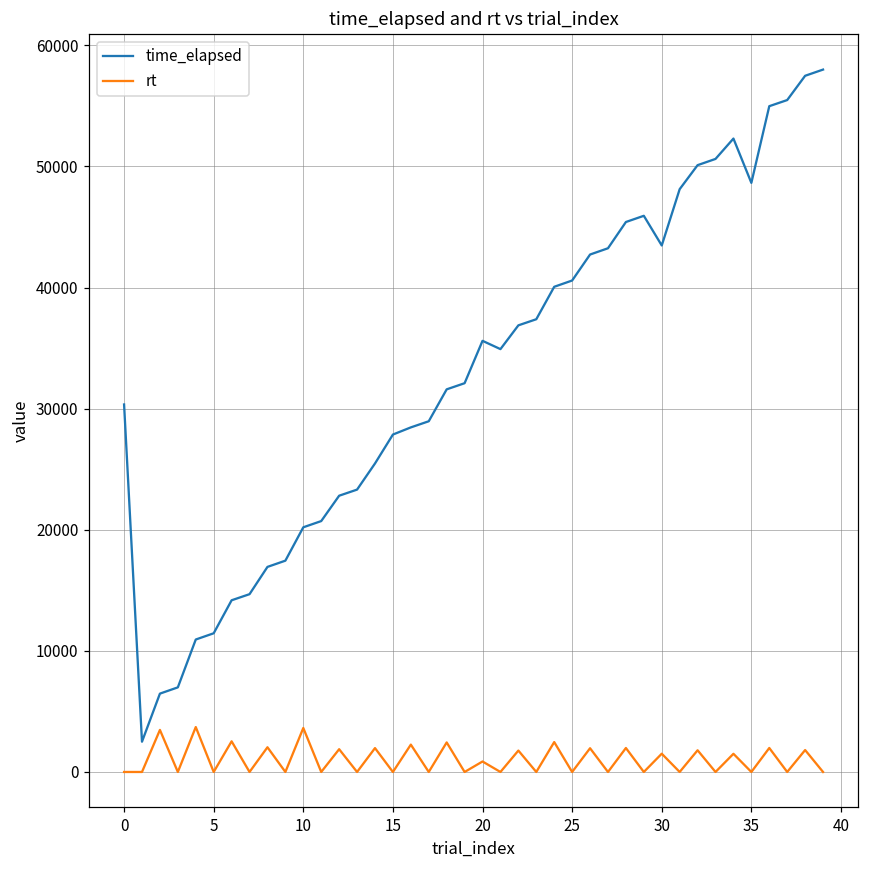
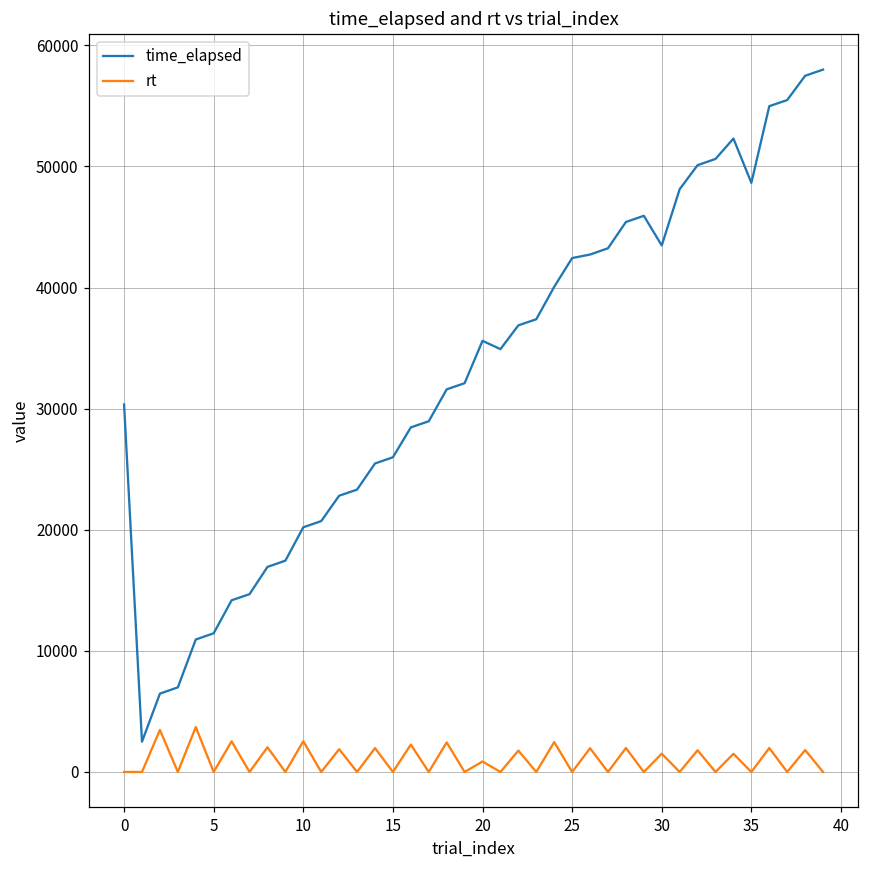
  {
    "time_elapsed": {
      "0": 30300,
      "5": 11500,
      "10": 20200,
-     "15": 27900,
+     "15": 26000,
      "20": 35600,
-     "25": 40600,
+     "25": 42400,
      "30": 43500,
      "35": 48600
    },
    "rt": {
      "0": 0,
      "5": 0,
-     "10": 3600,
+     "10": 2500,
      "15": 0,
      "20": 900,
      "25": 0,
      "30": 1500,
      "35": 0
    }
  }
